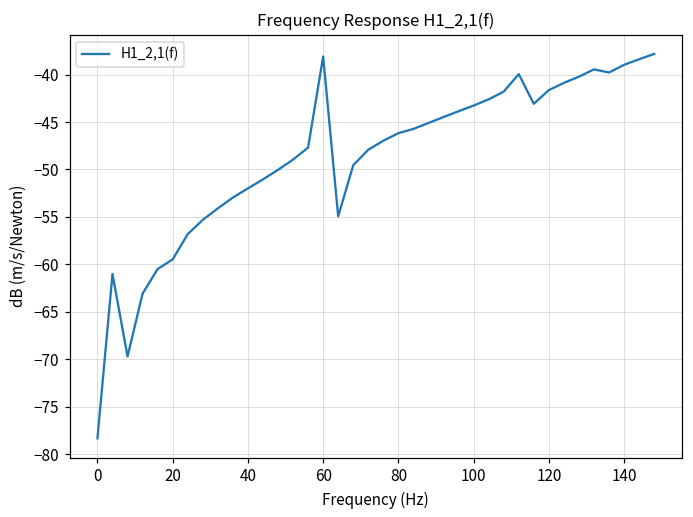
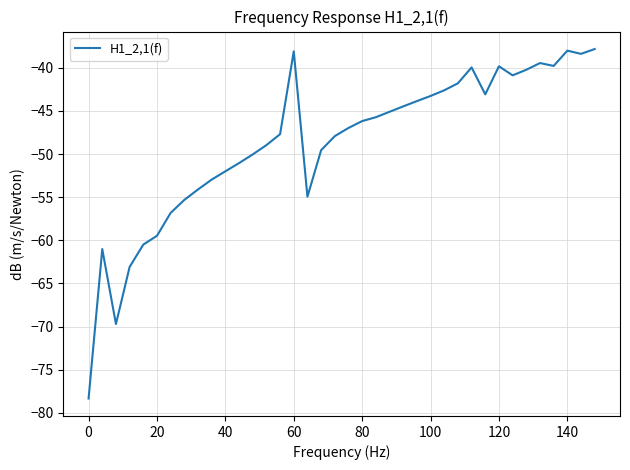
  {
    "0": -78,
    "20": -59,
    "40": -52,
    "60": -38,
    "80": -46,
    "100": -43,
-   "120": -42,
-   "140": -39
+   "120": -40,
+   "140": -38
  }
